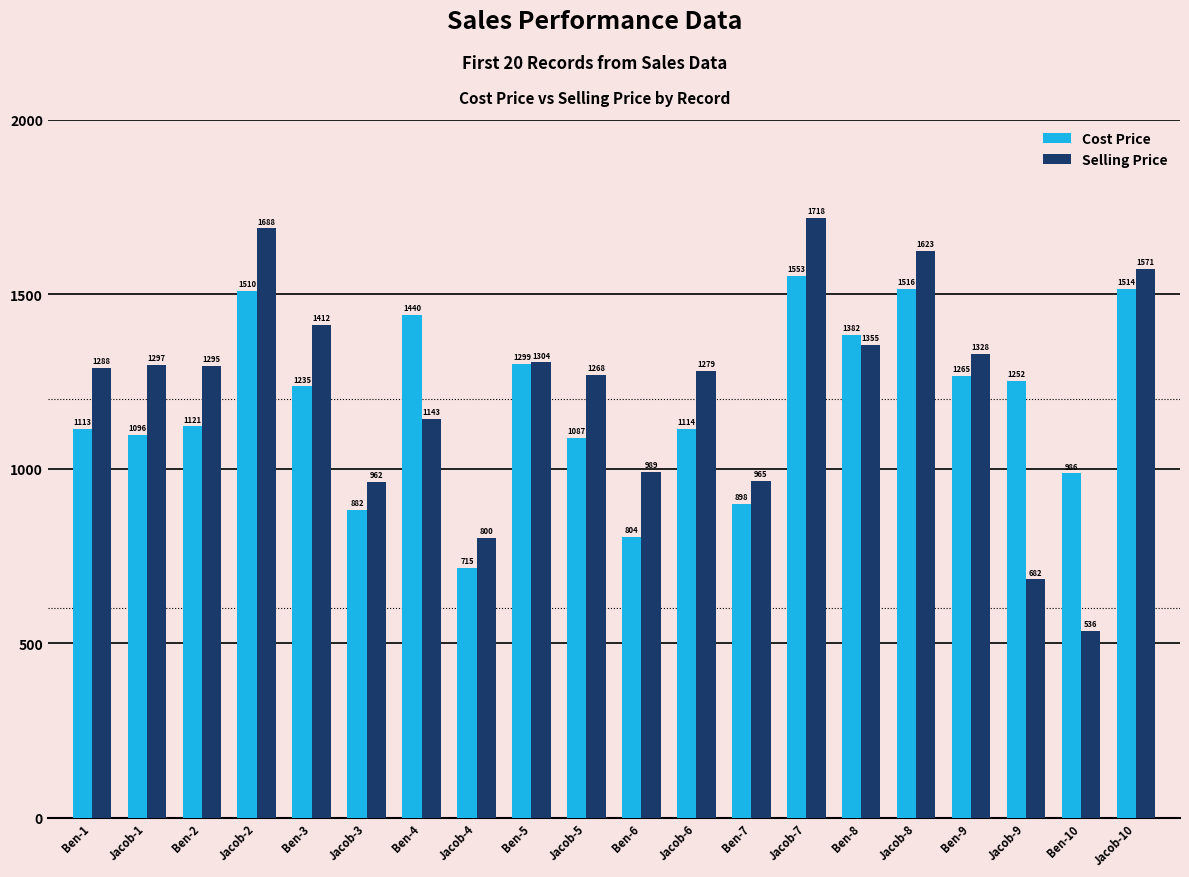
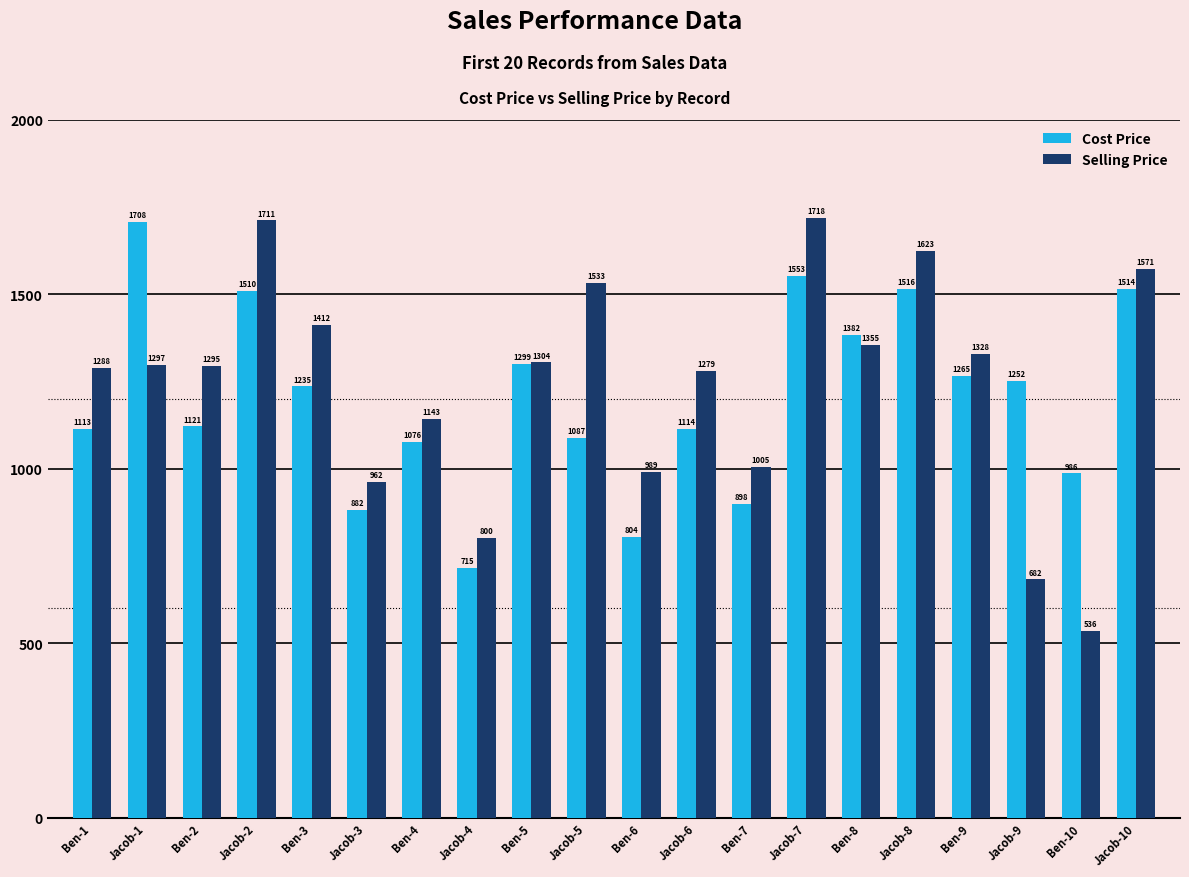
  {
    "Cost Price": {
      "Ben-1": 1113,
-     "Jacob-1": 1096,
+     "Jacob-1": 1708,
      "Ben-2": 1121,
      "Jacob-2": 1510,
      "Ben-3": 1235,
      "Jacob-3": 882,
-     "Ben-4": 1440,
+     "Ben-4": 1076,
      "Jacob-4": 715,
      "Ben-5": 1299,
      "Jacob-5": 1087,
      "Ben-6": 804,
      "Jacob-6": 1114,
      "Ben-7": 898,
      "Jacob-7": 1553,
      "Ben-8": 1382,
      "Jacob-8": 1516,
      "Ben-9": 1265,
      "Jacob-9": 1252,
      "Ben-10": 986,
      "Jacob-10": 1514
    },
    "Selling Price": {
      "Ben-1": 1288,
      "Jacob-1": 1297,
      "Ben-2": 1295,
-     "Jacob-2": 1688,
+     "Jacob-2": 1711,
      "Ben-3": 1412,
      "Jacob-3": 962,
      "Ben-4": 1143,
      "Jacob-4": 800,
      "Ben-5": 1304,
-     "Jacob-5": 1268,
+     "Jacob-5": 1533,
      "Ben-6": 989,
      "Jacob-6": 1279,
-     "Ben-7": 965,
+     "Ben-7": 1005,
      "Jacob-7": 1718,
      "Ben-8": 1355,
      "Jacob-8": 1623,
      "Ben-9": 1328,
      "Jacob-9": 682,
      "Ben-10": 536,
      "Jacob-10": 1571
    }
  }
